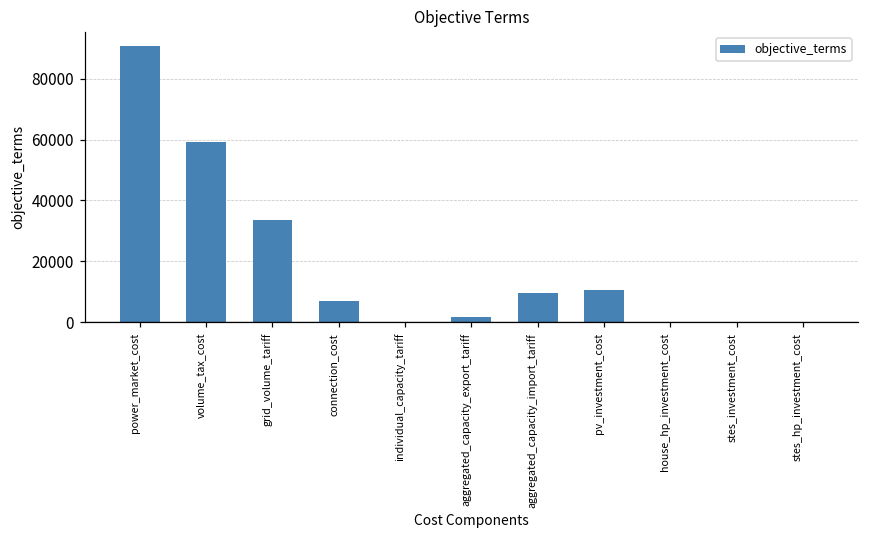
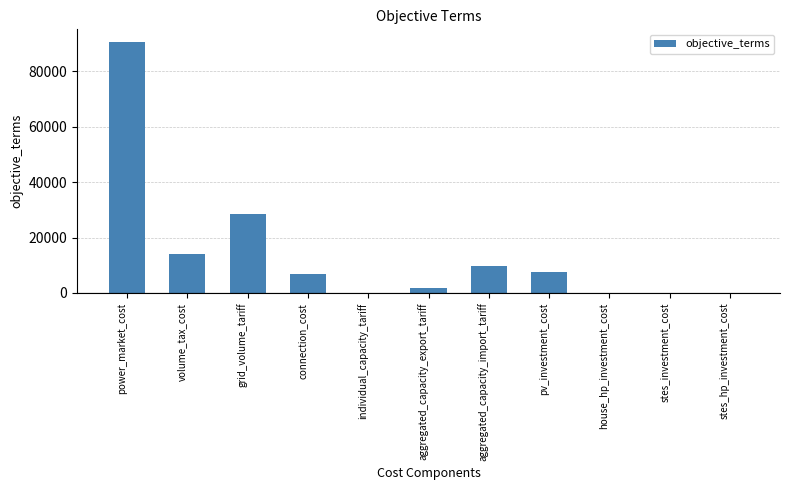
  {
    "power_market_cost": 91000,
-   "volume_tax_cost": 59000,
-   "grid_volume_tariff": 33000,
+   "volume_tax_cost": 14000,
+   "grid_volume_tariff": 29000,
    "connection_cost": 7000,
    "individual_capacity_tariff": 0,
    "aggregated_capacity_export_tariff": 2000,
    "aggregated_capacity_import_tariff": 10000,
-   "pv_investment_cost": 11000,
+   "pv_investment_cost": 7000,
    "house_hp_investment_cost": 0,
    "stes_investment_cost": 0,
    "stes_hp_investment_cost": 0
  }
